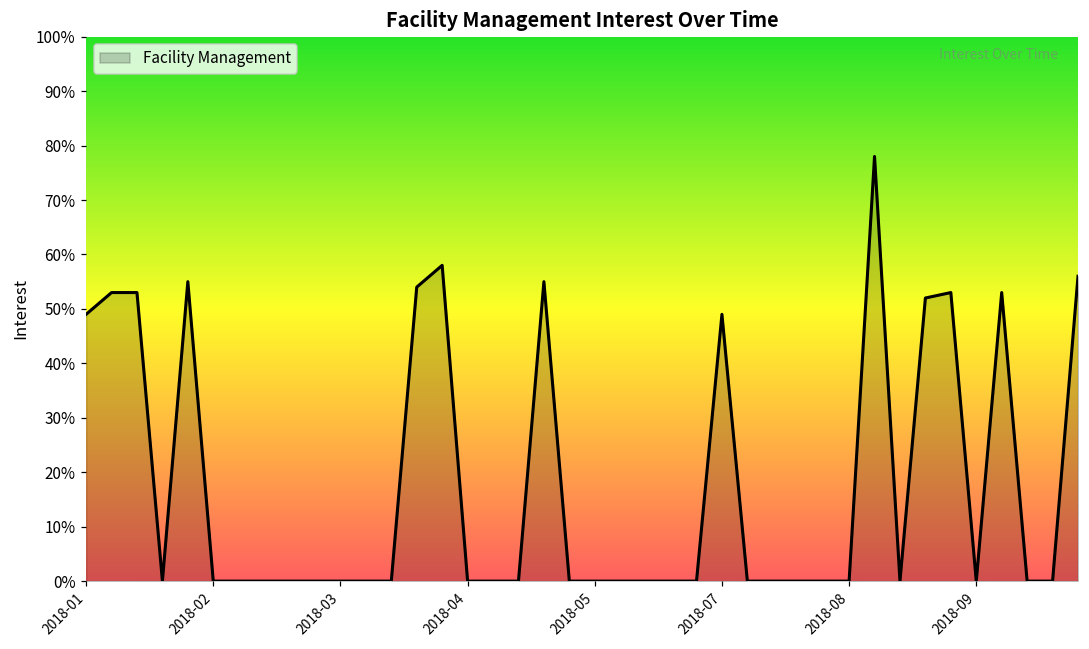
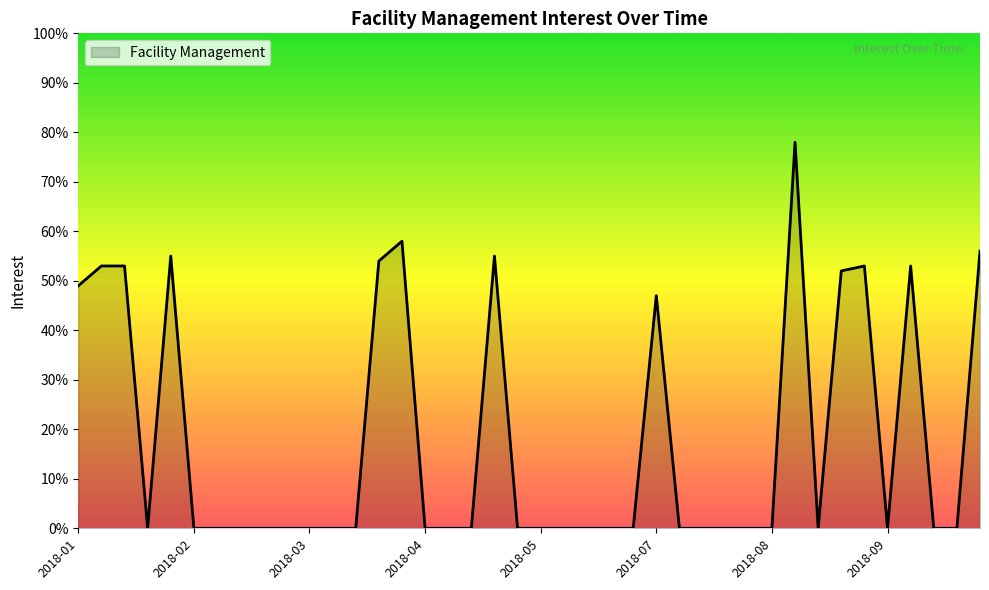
  {
    "2018-01": "49%",
    "2018-02": "0%",
    "2018-03": "0%",
    "2018-04": "0%",
    "2018-05": "0%",
-   "2018-07": "49%",
+   "2018-07": "47%",
    "2018-08": "0%",
    "2018-09": "0%"
  }
